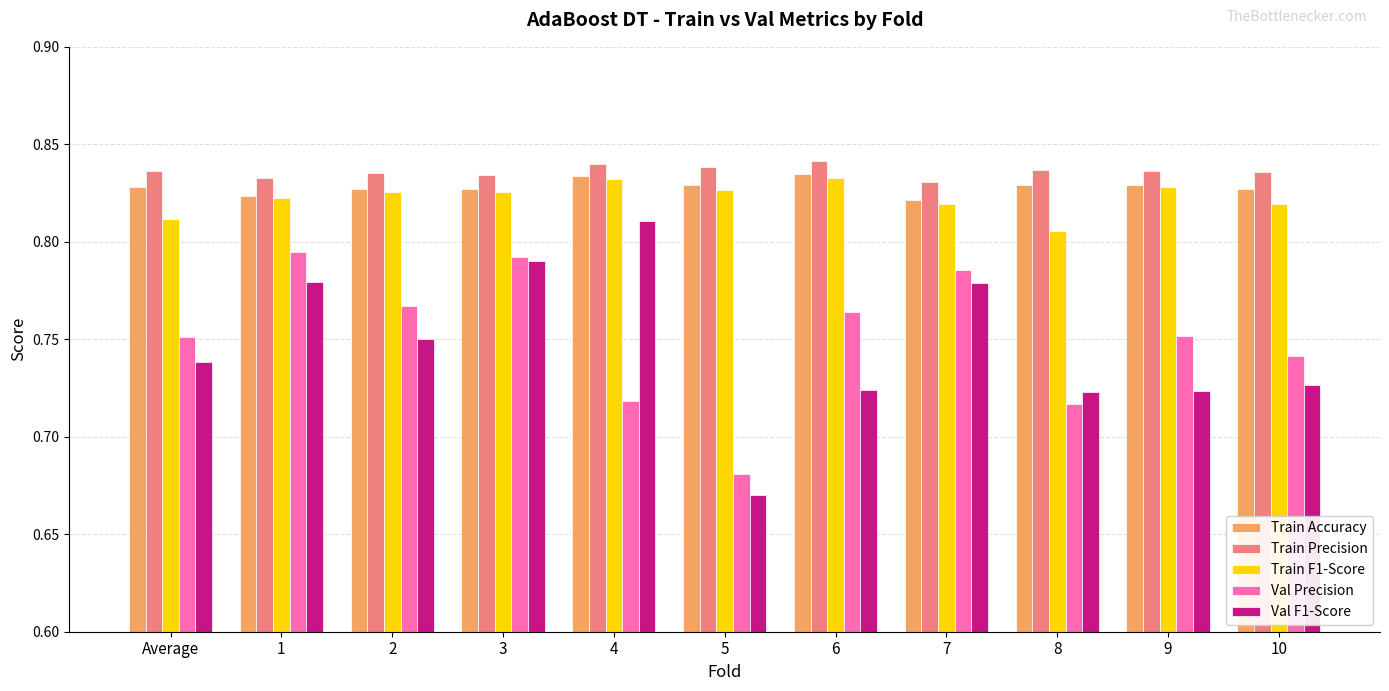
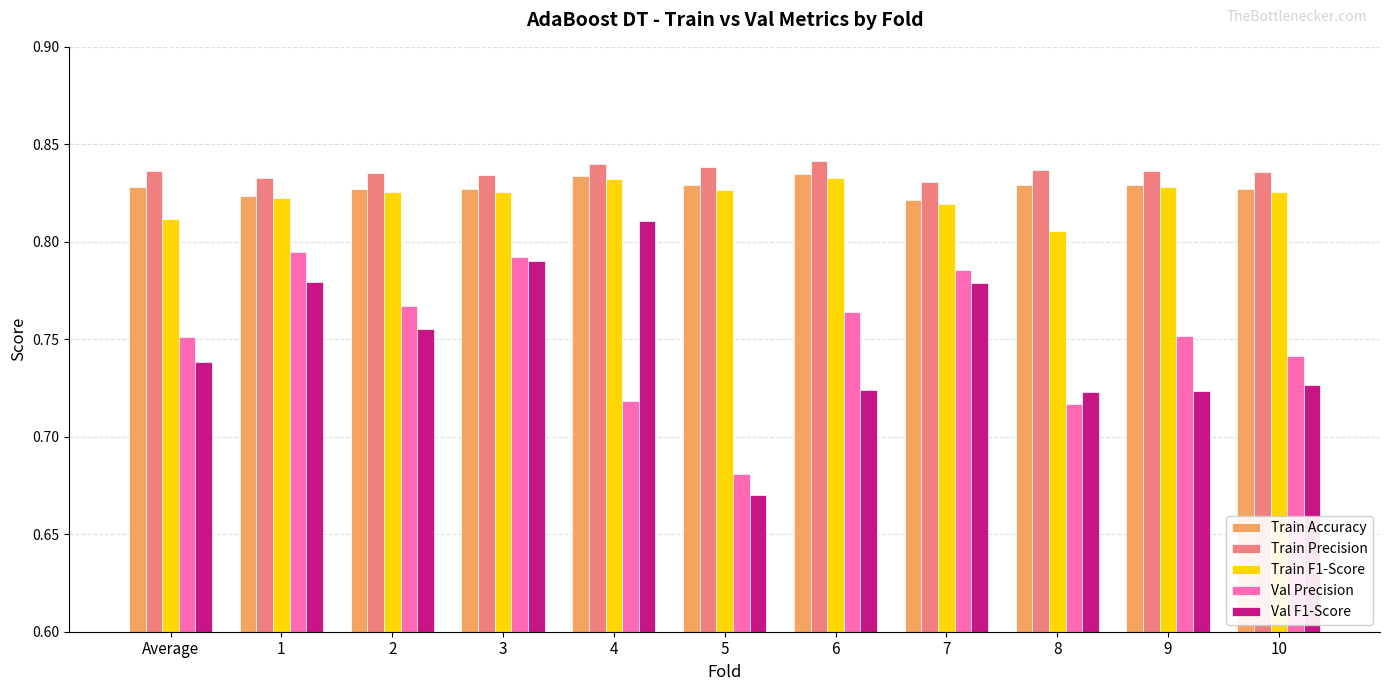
  {
    "Train F1-Score": {
      "Average": 0.812,
      "1": 0.822,
      "2": 0.826,
      "3": 0.826,
      "4": 0.832,
      "5": 0.827,
      "6": 0.833,
      "7": 0.820,
      "8": 0.806,
      "9": 0.828,
-     "10": 0.820
+     "10": 0.825
    },
    "Val F1-Score": {
      "Average": 0.738,
      "1": 0.780,
-     "2": 0.750,
+     "2": 0.755,
      "3": 0.790,
      "4": 0.811,
      "5": 0.670,
      "6": 0.724,
      "7": 0.779,
      "8": 0.723,
      "9": 0.723,
      "10": 0.726
    }
  }
